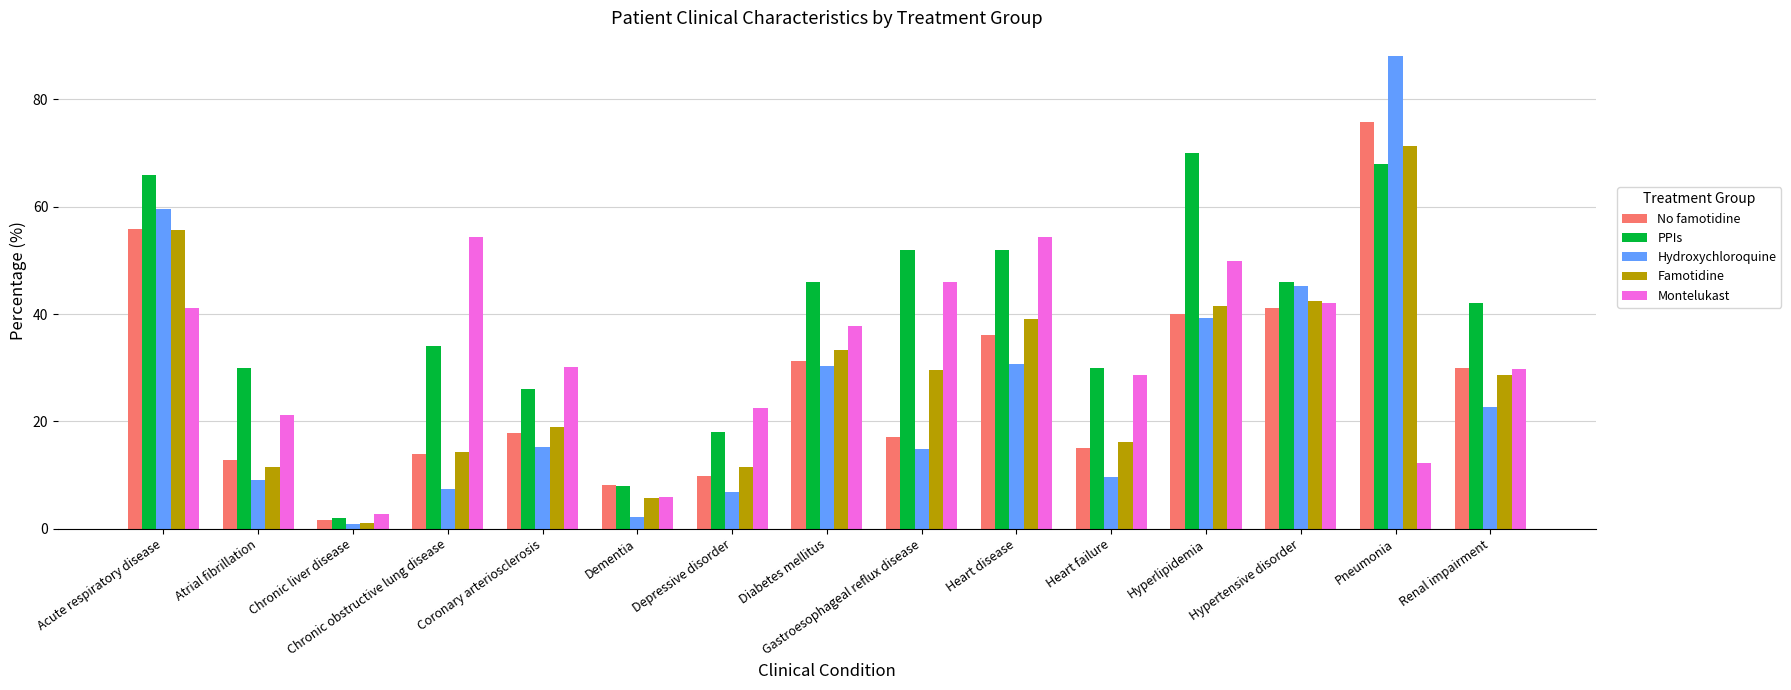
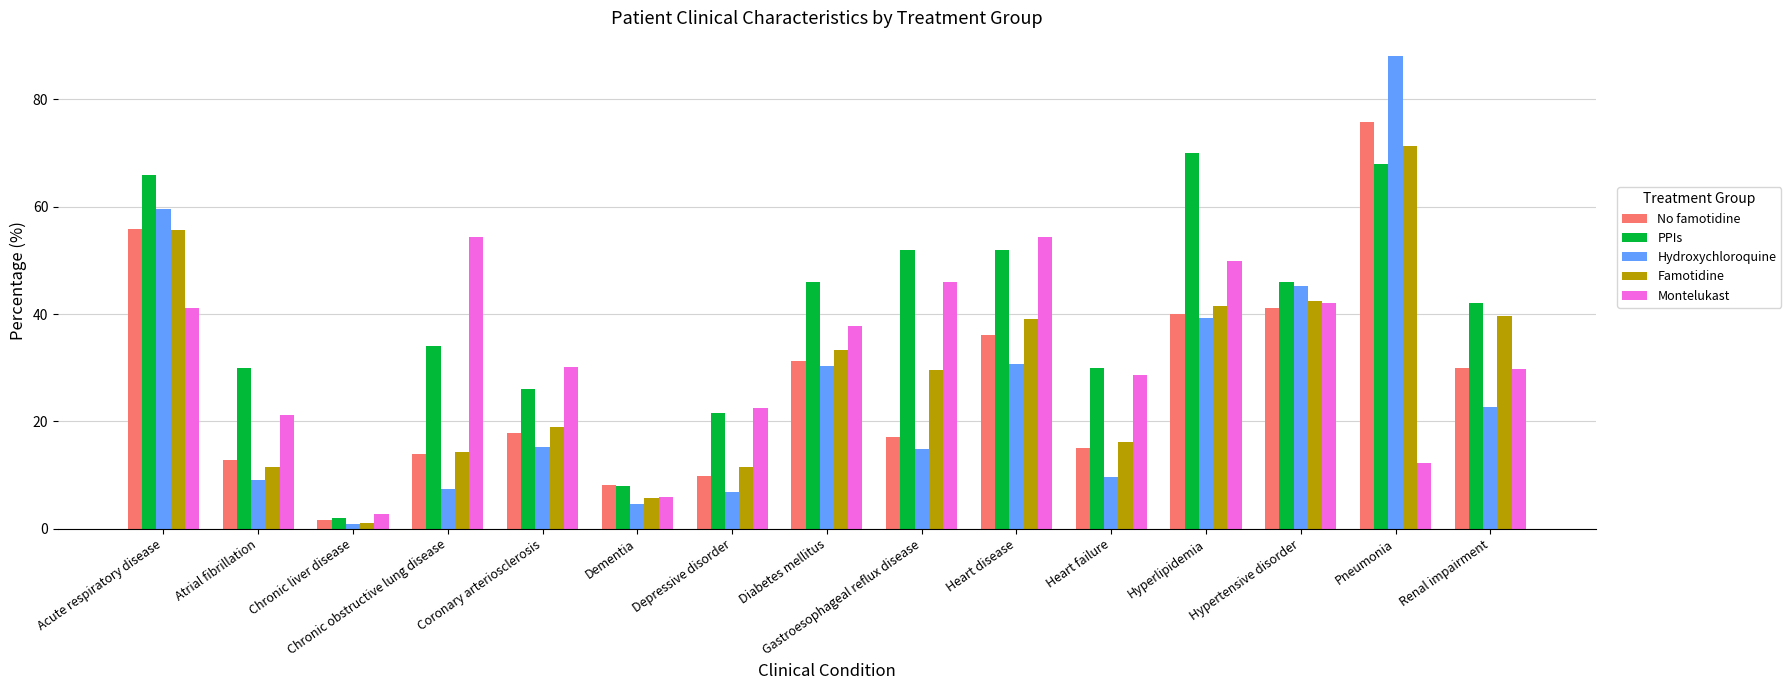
  {
    "No famotidine": {
      "Acute respiratory disease": 56,
      "Atrial fibrillation": 13,
      "Chronic liver disease": 2,
      "Chronic obstructive lung disease": 14,
      "Coronary arteriosclerosis": 18,
      "Dementia": 8,
      "Depressive disorder": 10,
      "Diabetes mellitus": 31,
      "Gastroesophageal reflux disease": 17,
      "Heart disease": 36,
      "Heart failure": 15,
      "Hyperlipidemia": 40,
      "Hypertensive disorder": 41,
      "Pneumonia": 76,
      "Renal impairment": 30
    },
    "PPIs": {
      "Acute respiratory disease": 66,
      "Atrial fibrillation": 30,
      "Chronic liver disease": 2,
      "Chronic obstructive lung disease": 34,
      "Coronary arteriosclerosis": 26,
      "Dementia": 8,
-     "Depressive disorder": 18,
+     "Depressive disorder": 22,
      "Diabetes mellitus": 46,
      "Gastroesophageal reflux disease": 52,
      "Heart disease": 52,
      "Heart failure": 30,
      "Hyperlipidemia": 70,
      "Hypertensive disorder": 46,
      "Pneumonia": 68,
      "Renal impairment": 42
    },
    "Hydroxychloroquine": {
      "Acute respiratory disease": 60,
      "Atrial fibrillation": 9,
      "Chronic liver disease": 1,
      "Chronic obstructive lung disease": 7,
      "Coronary arteriosclerosis": 15,
-     "Dementia": 2,
+     "Dementia": 5,
      "Depressive disorder": 7,
      "Diabetes mellitus": 30,
      "Gastroesophageal reflux disease": 15,
      "Heart disease": 31,
      "Heart failure": 10,
      "Hyperlipidemia": 39,
      "Hypertensive disorder": 45,
      "Pneumonia": 88,
      "Renal impairment": 23
    },
    "Famotidine": {
      "Acute respiratory disease": 56,
      "Atrial fibrillation": 11,
      "Chronic liver disease": 1,
      "Chronic obstructive lung disease": 14,
      "Coronary arteriosclerosis": 19,
      "Dementia": 6,
      "Depressive disorder": 11,
      "Diabetes mellitus": 33,
      "Gastroesophageal reflux disease": 30,
      "Heart disease": 39,
      "Heart failure": 16,
      "Hyperlipidemia": 41,
      "Hypertensive disorder": 42,
      "Pneumonia": 71,
-     "Renal impairment": 29
+     "Renal impairment": 40
    },
    "Montelukast": {
      "Acute respiratory disease": 41,
      "Atrial fibrillation": 21,
      "Chronic liver disease": 3,
      "Chronic obstructive lung disease": 54,
      "Coronary arteriosclerosis": 30,
      "Dementia": 6,
      "Depressive disorder": 22,
      "Diabetes mellitus": 38,
      "Gastroesophageal reflux disease": 46,
      "Heart disease": 54,
      "Heart failure": 29,
      "Hyperlipidemia": 50,
      "Hypertensive disorder": 42,
      "Pneumonia": 12,
      "Renal impairment": 30
    }
  }
